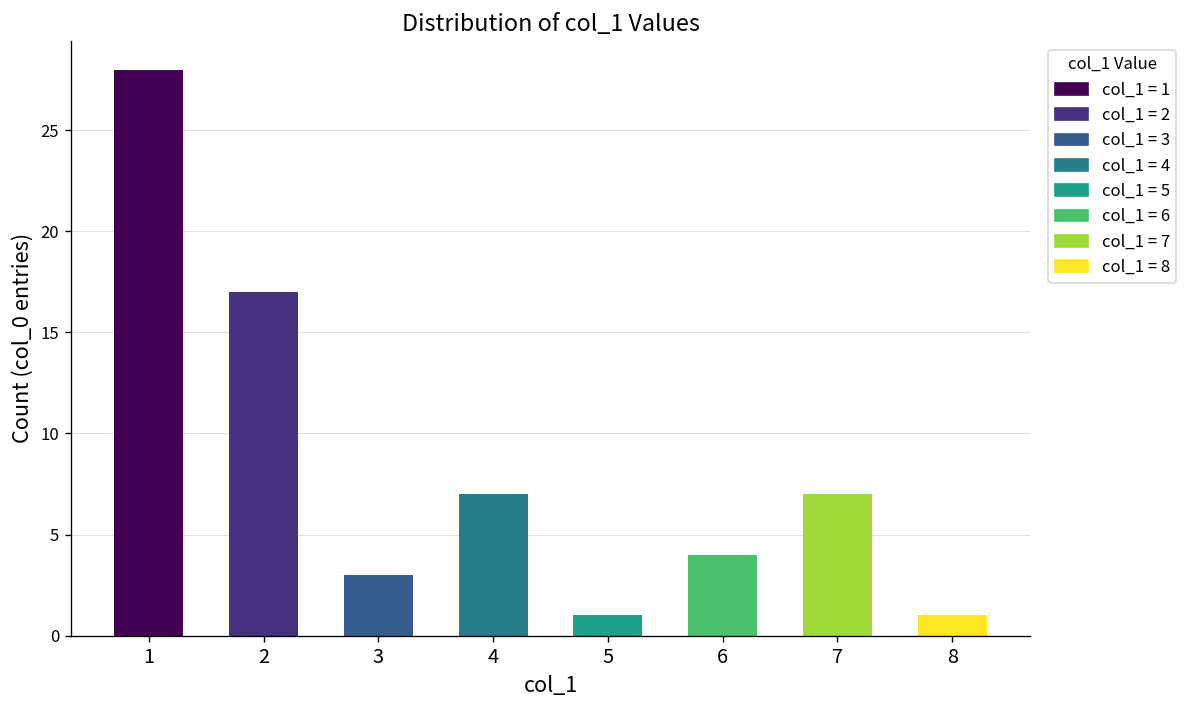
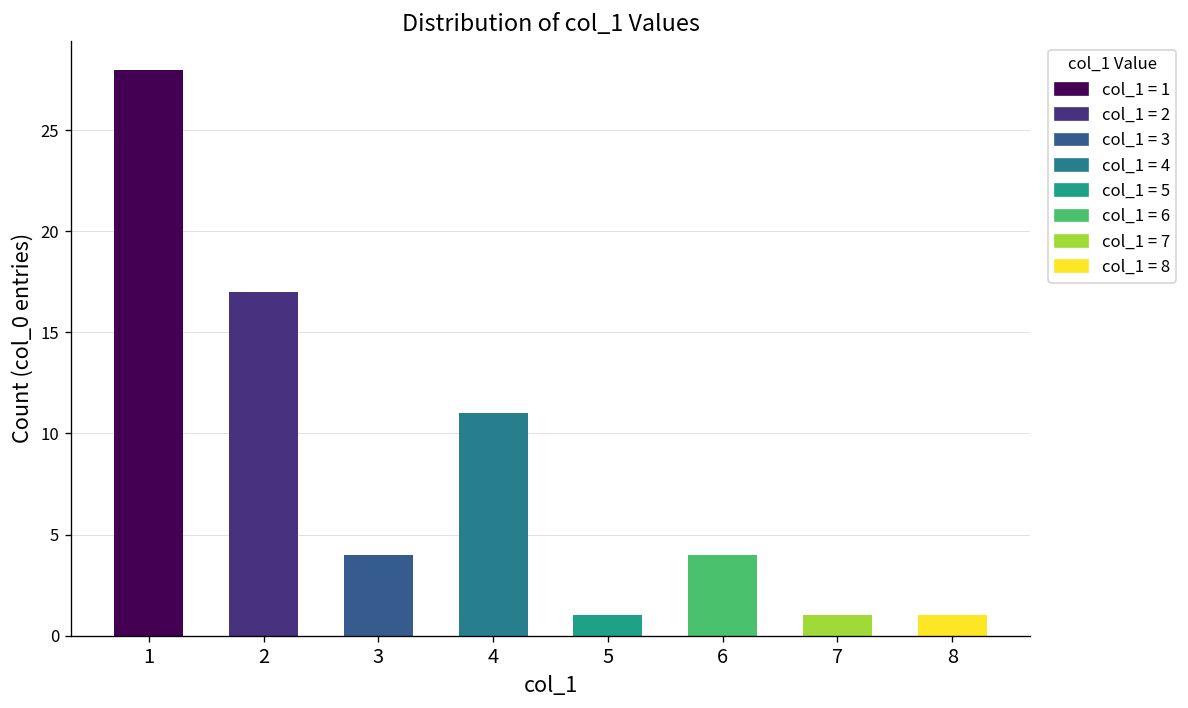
  {
    "1": 28,
    "2": 17,
-   "3": 3,
-   "4": 7,
+   "3": 4,
+   "4": 11,
    "5": 1,
    "6": 4,
-   "7": 7,
+   "7": 1,
    "8": 1
  }
